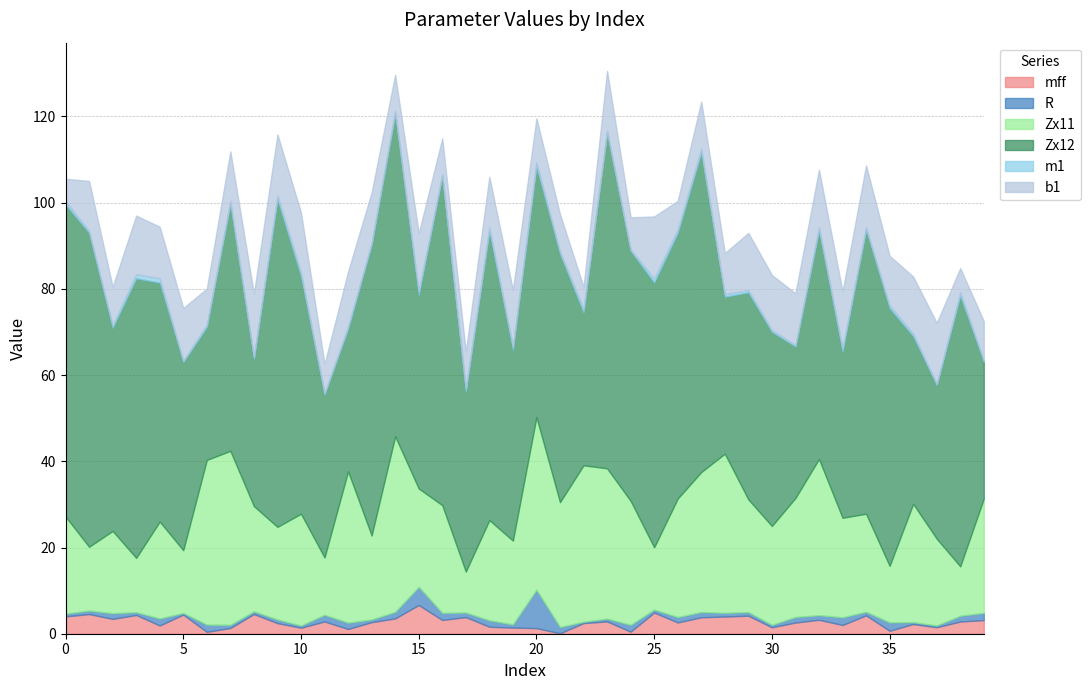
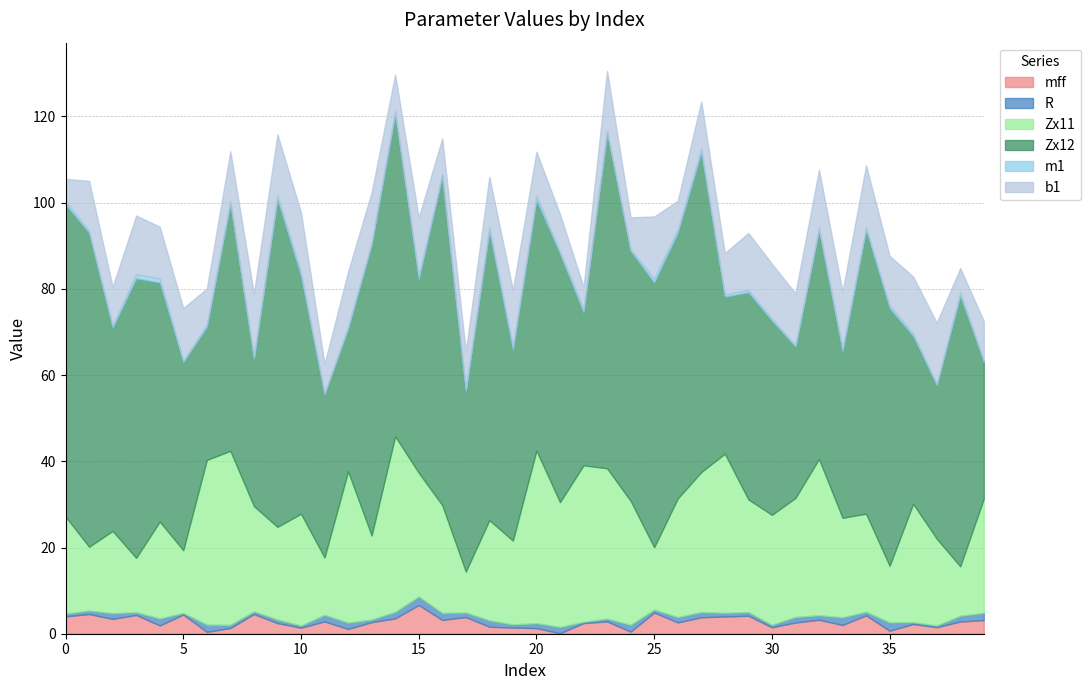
  {
    "mff": {
      "0": 4,
      "15": 7,
      "20": 1,
      "25": 5,
      "35": 1
    },
    "R": {
      "0": 1,
-     "15": 4,
-     "20": 9,
+     "15": 2,
+     "20": 1,
      "25": 1,
      "35": 2
    },
    "Zx11": {
      "0": 23,
      "5": 15,
      "10": 26,
-     "15": 23,
+     "15": 29,
      "20": 40,
      "25": 14,
-     "30": 23,
+     "30": 26,
      "35": 13
    },
    "Zx12": {
      "0": 72,
      "10": 55,
      "15": 45,
      "20": 58,
      "25": 61,
      "35": 60
    }
  }
